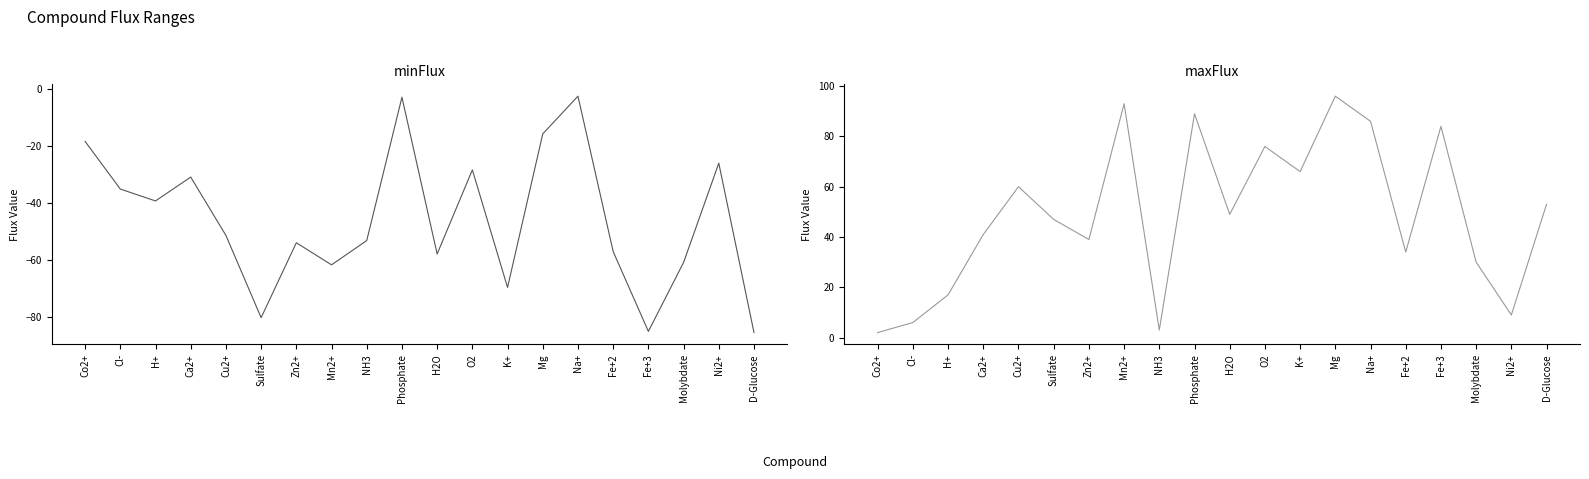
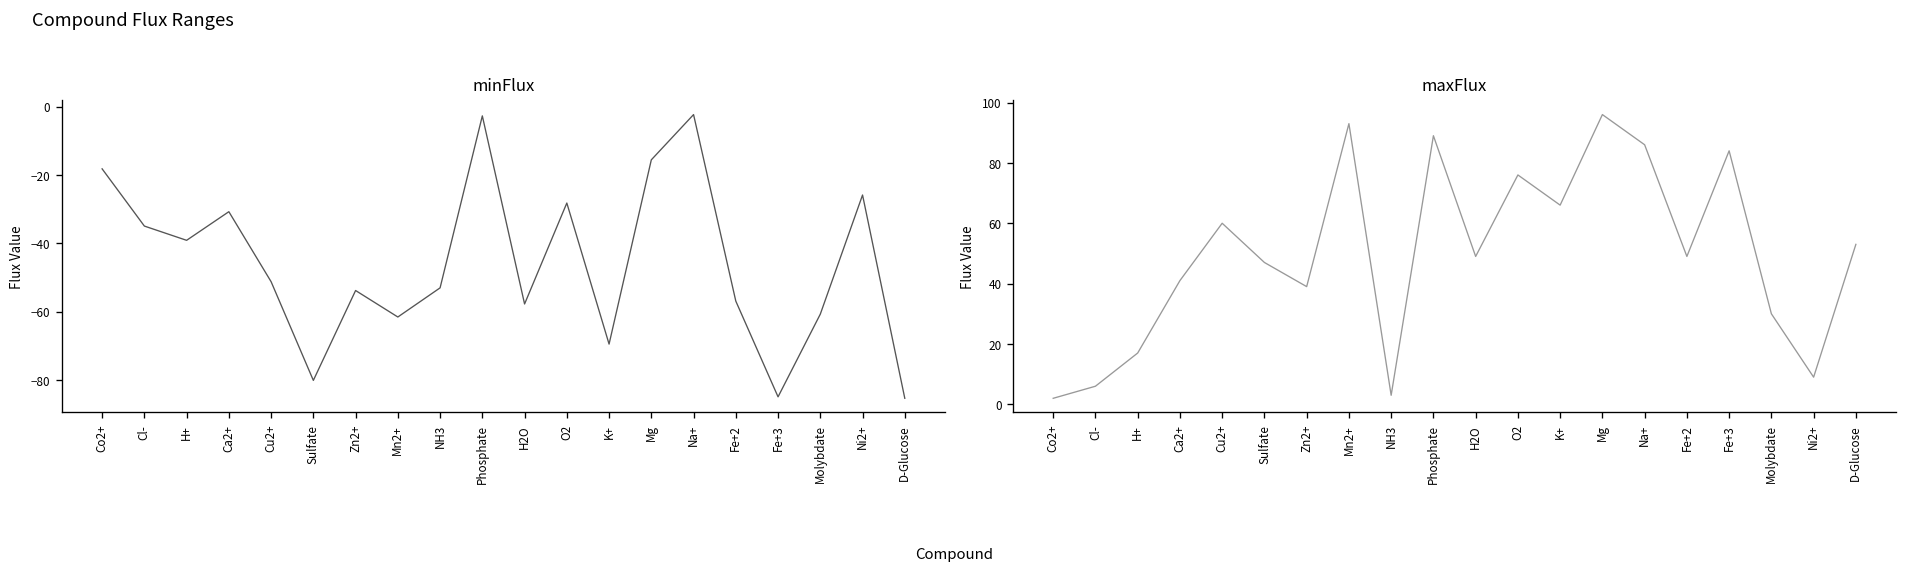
  {
    "minFlux": {
      "Co2+": -18,
      "Cl-": -35,
      "H+": -39,
      "Ca2+": -31,
      "Cu2+": -51,
      "Sulfate": -80,
      "Zn2+": -54,
      "Mn2+": -62,
      "NH3": -53,
      "Phosphate": -3,
      "H2O": -58,
      "O2": -28,
      "K+": -69,
      "Mg": -16,
      "Na+": -2,
      "Fe+2": -57,
      "Fe+3": -85,
      "Molybdate": -61,
      "Ni2+": -26,
      "D-Glucose": -85
    },
    "maxFlux": {
      "Co2+": 2,
      "Cl-": 6,
      "H+": 17,
      "Ca2+": 41,
      "Cu2+": 60,
      "Sulfate": 47,
      "Zn2+": 39,
      "Mn2+": 93,
      "NH3": 3,
      "Phosphate": 89,
      "H2O": 49,
      "O2": 76,
      "K+": 66,
      "Mg": 96,
      "Na+": 86,
-     "Fe+2": 34,
+     "Fe+2": 49,
      "Fe+3": 84,
      "Molybdate": 30,
      "Ni2+": 9,
      "D-Glucose": 53
    }
  }
